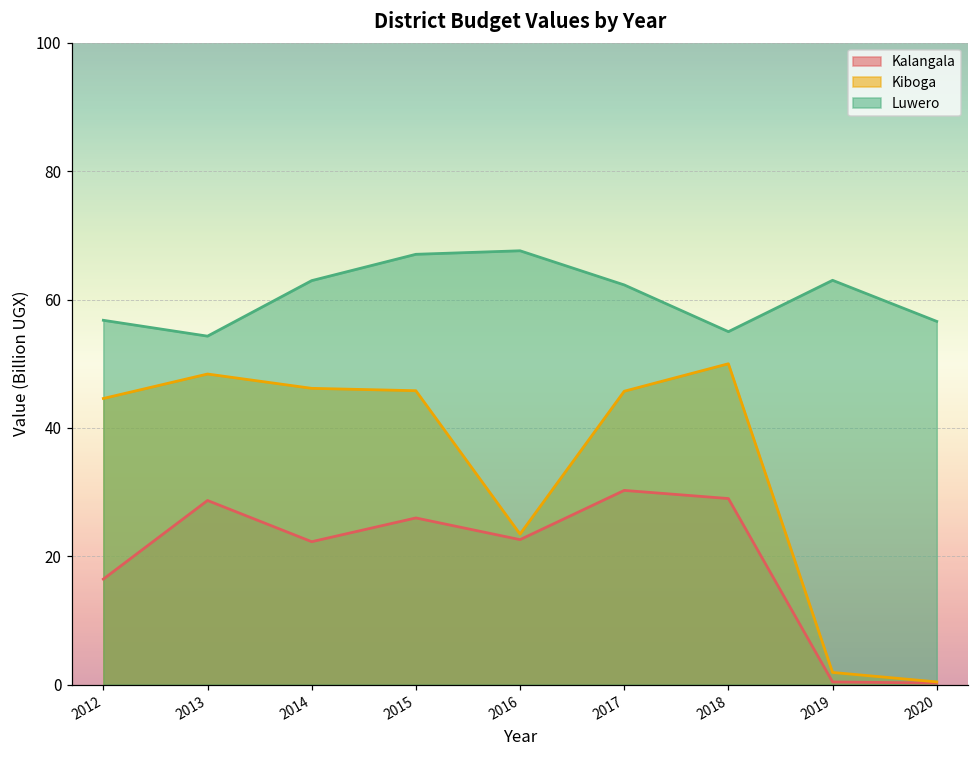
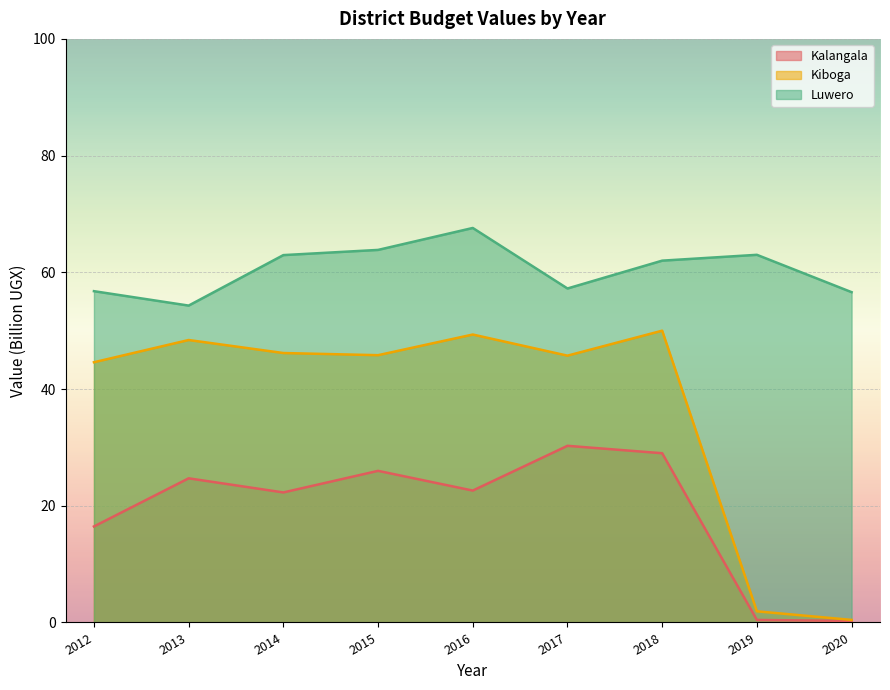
  {
    "Kalangala": {
      "2012": 16,
-     "2013": 29,
+     "2013": 25,
      "2014": 22,
      "2015": 26,
      "2016": 23,
      "2017": 30,
      "2018": 29,
      "2019": 0
    },
    "Kiboga": {
      "2012": 45,
      "2013": 48,
      "2014": 46,
      "2015": 46,
-     "2016": 23,
+     "2016": 49,
      "2017": 46,
      "2018": 50,
      "2019": 2
    },
    "Luwero": {
      "2012": 57,
      "2013": 54,
      "2014": 63,
-     "2015": 67,
+     "2015": 64,
      "2016": 68,
-     "2017": 62,
-     "2018": 55,
+     "2017": 57,
+     "2018": 62,
      "2019": 63,
      "2020": 57
    }
  }
